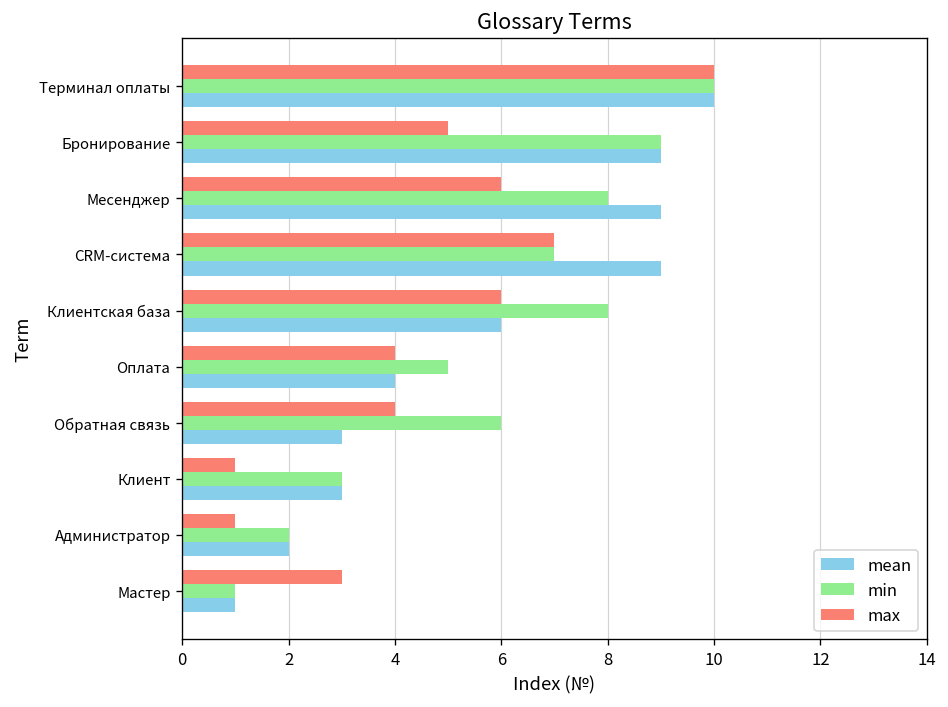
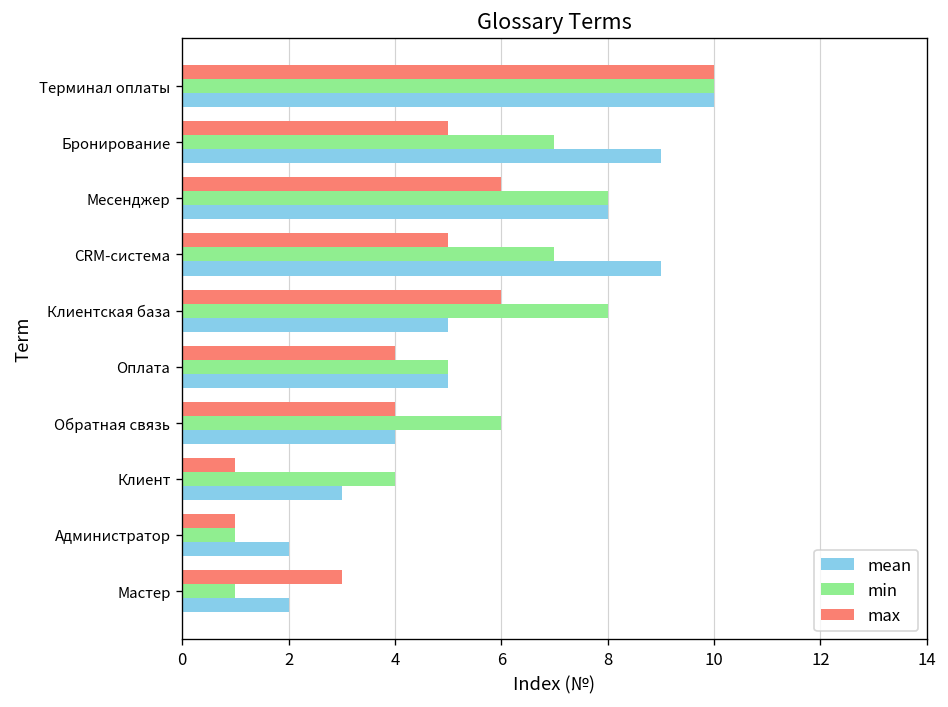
  {
    "mean": {
      "Терминал оплаты": 10,
      "Бронирование": 9,
-     "Месенджер": 9,
+     "Месенджер": 8,
      "CRM-система": 9,
-     "Клиентская база": 6,
-     "Оплата": 4,
-     "Обратная связь": 3,
+     "Клиентская база": 5,
+     "Оплата": 5,
+     "Обратная связь": 4,
      "Клиент": 3,
      "Администратор": 2,
-     "Мастер": 1
+     "Мастер": 2
    },
    "min": {
      "Терминал оплаты": 10,
-     "Бронирование": 9,
+     "Бронирование": 7,
      "Месенджер": 8,
      "CRM-система": 7,
      "Клиентская база": 8,
      "Оплата": 5,
      "Обратная связь": 6,
-     "Клиент": 3,
-     "Администратор": 2,
+     "Клиент": 4,
+     "Администратор": 1,
      "Мастер": 1
    },
    "max": {
      "Терминал оплаты": 10,
      "Бронирование": 5,
      "Месенджер": 6,
-     "CRM-система": 7,
+     "CRM-система": 5,
      "Клиентская база": 6,
      "Оплата": 4,
      "Обратная связь": 4,
      "Клиент": 1,
      "Администратор": 1,
      "Мастер": 3
    }
  }
